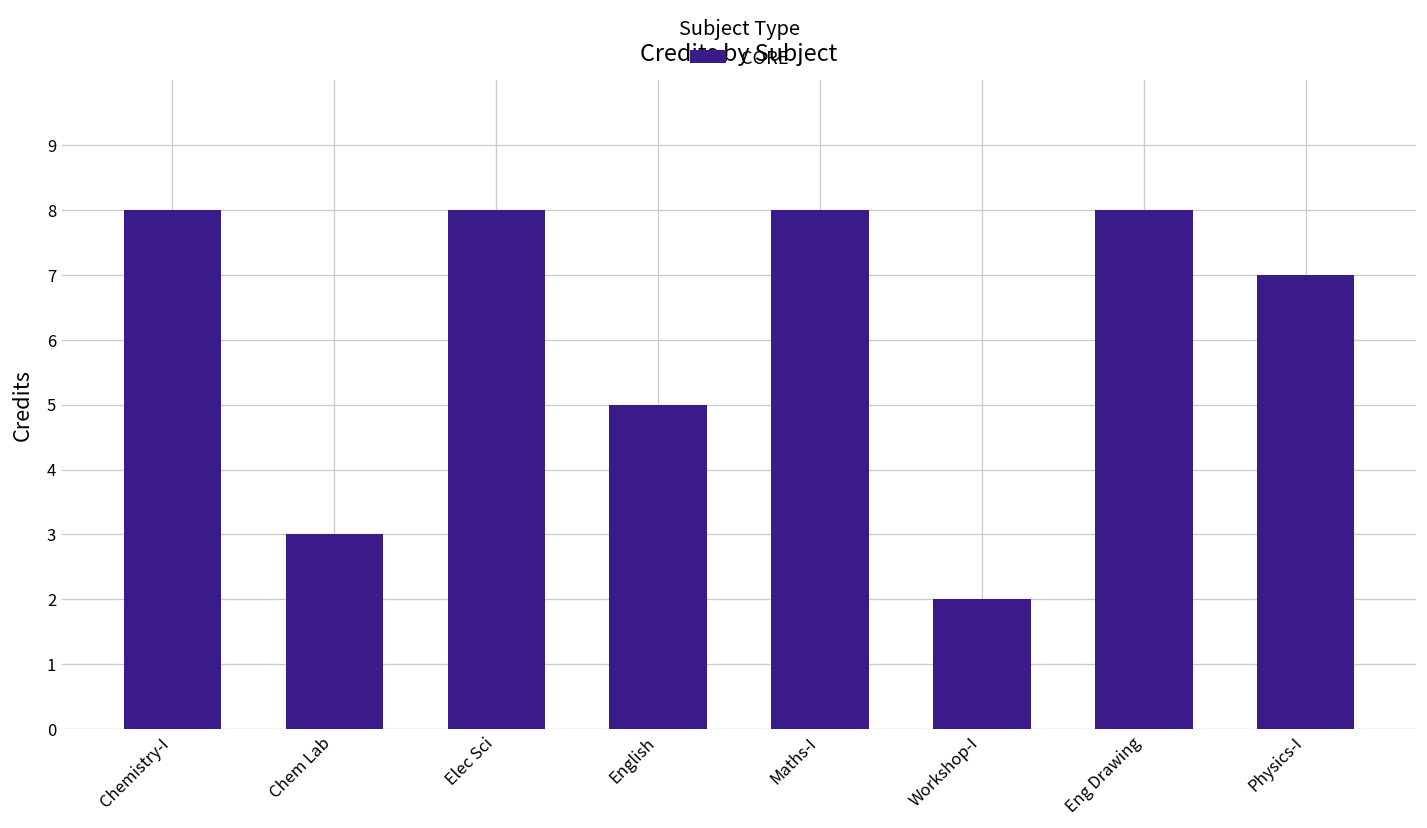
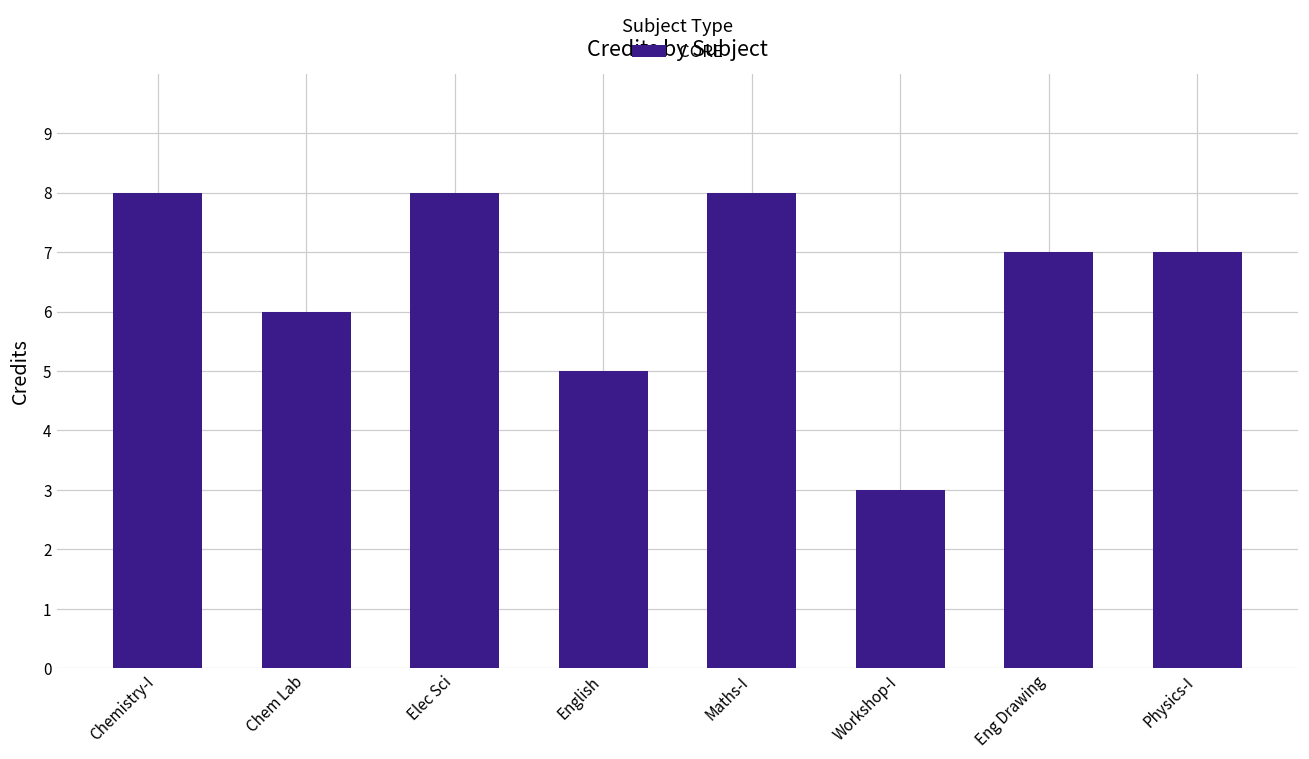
  {
    "Chemistry-I": 8,
-   "Chem Lab": 3,
+   "Chem Lab": 6,
    "Elec Sci": 8,
    "English": 5,
    "Maths-I": 8,
-   "Workshop-I": 2,
-   "Eng Drawing": 8,
+   "Workshop-I": 3,
+   "Eng Drawing": 7,
    "Physics-I": 7
  }
